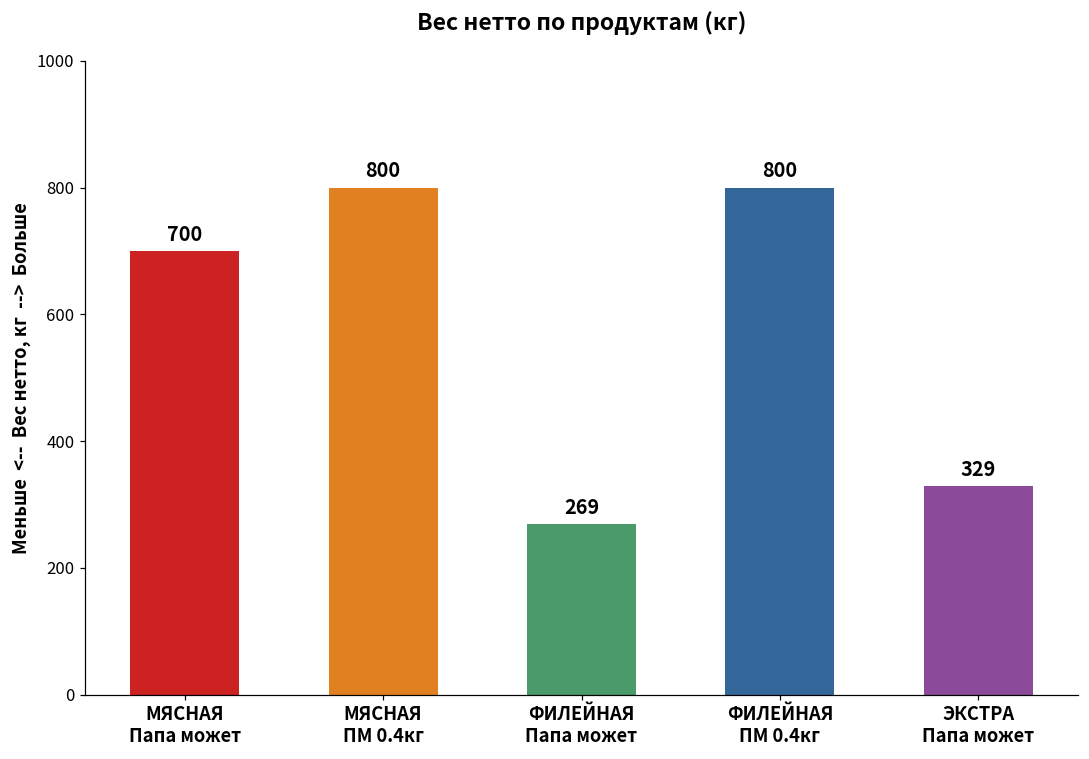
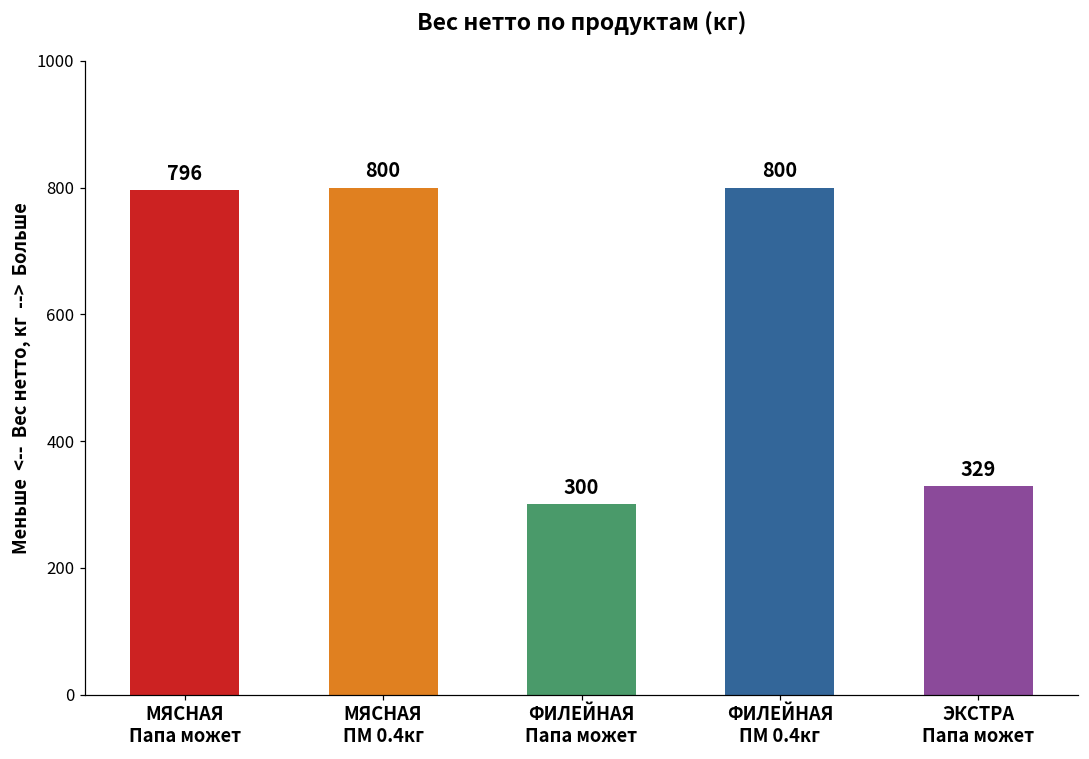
  {
-   "МЯСНАЯ Папа может": 700,
+   "МЯСНАЯ Папа может": 796,
    "МЯСНАЯ ПМ 0.4кг": 800,
-   "ФИЛЕЙНАЯ Папа может": 269,
+   "ФИЛЕЙНАЯ Папа может": 300,
    "ФИЛЕЙНАЯ ПМ 0.4кг": 800,
    "ЭКСТРА Папа может": 329
  }
